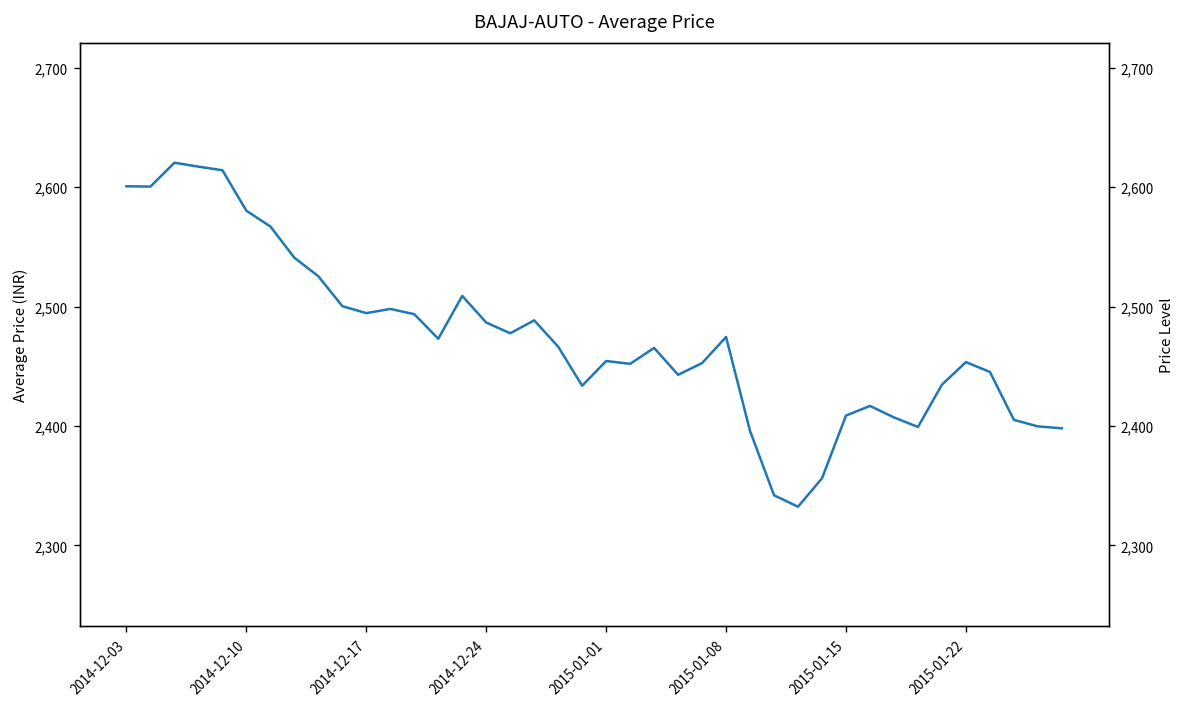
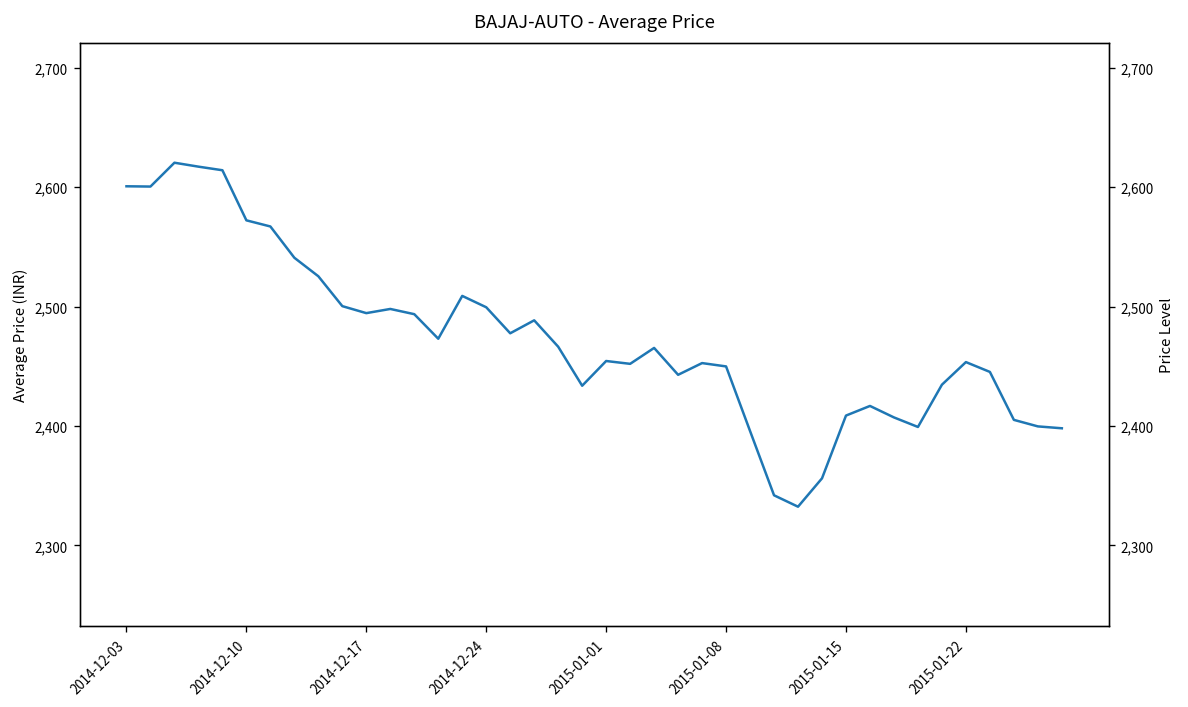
  {
    "2014-12-03": "2,600",
-   "2014-12-10": "2,580",
+   "2014-12-10": "2,570",
    "2014-12-17": "2,490",
-   "2014-12-24": "2,490",
+   "2014-12-24": "2,500",
    "2015-01-01": "2,450",
-   "2015-01-08": "2,470",
+   "2015-01-08": "2,450",
    "2015-01-15": "2,410",
    "2015-01-22": "2,450"
  }
